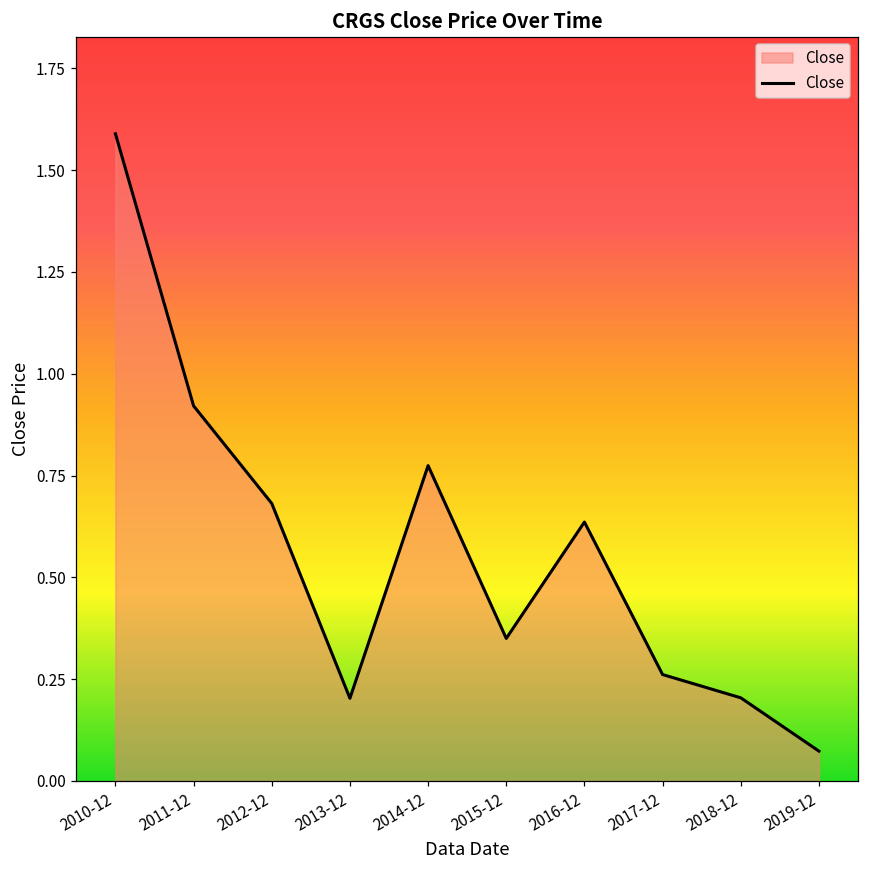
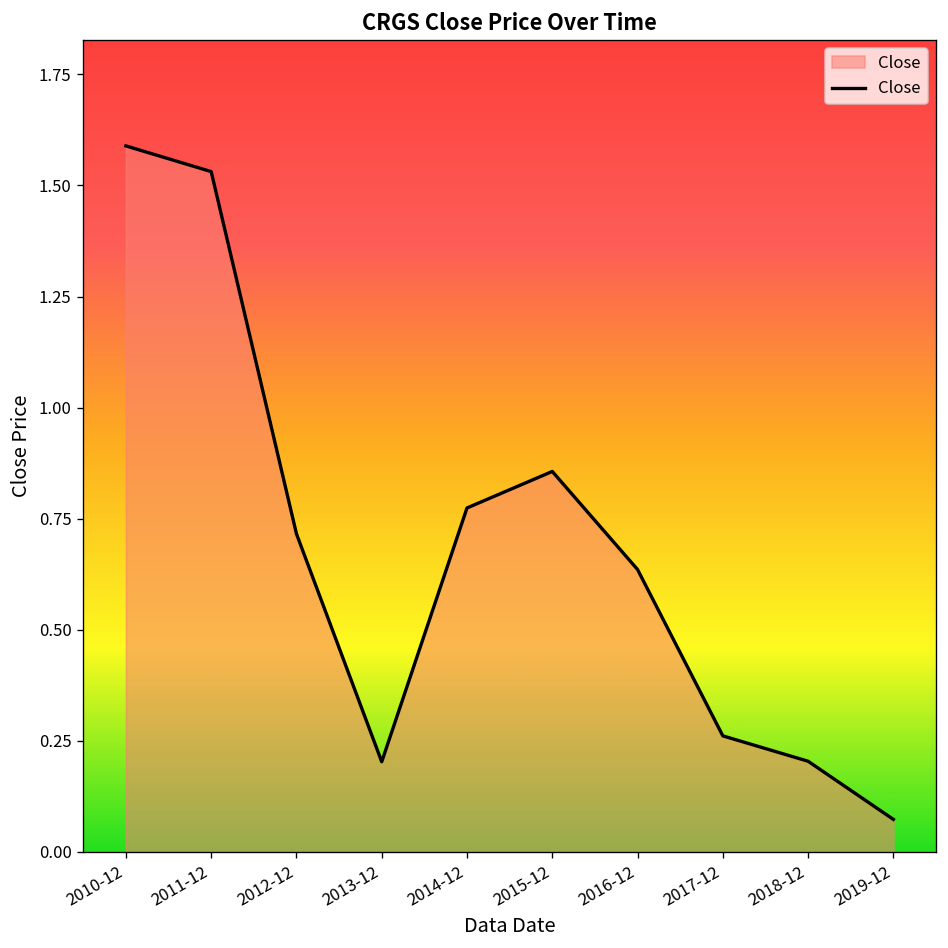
  {
    "2010-12": 1.59,
-   "2011-12": 0.92,
-   "2012-12": 0.68,
+   "2011-12": 1.53,
+   "2012-12": 0.72,
    "2013-12": 0.20,
    "2014-12": 0.77,
-   "2015-12": 0.35,
+   "2015-12": 0.86,
    "2016-12": 0.64,
    "2017-12": 0.26,
    "2018-12": 0.20,
    "2019-12": 0.07
  }
